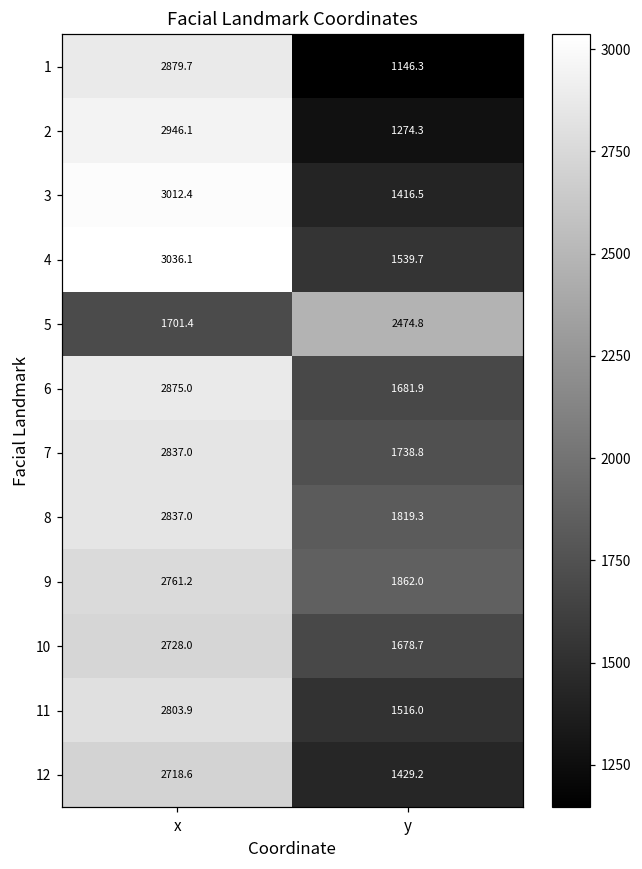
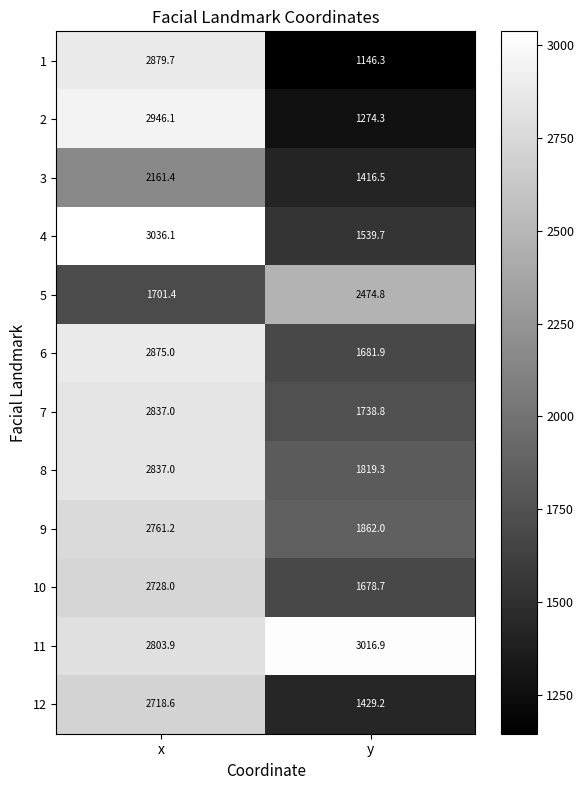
  {
    "1": {
      "x": 2879.7,
      "y": 1146.3
    },
    "2": {
      "x": 2946.1,
      "y": 1274.3
    },
    "3": {
-     "x": 3012.4,
+     "x": 2161.4,
      "y": 1416.5
    },
    "4": {
      "x": 3036.1,
      "y": 1539.7
    },
    "5": {
      "x": 1701.4,
      "y": 2474.8
    },
    "6": {
      "x": 2875.0,
      "y": 1681.9
    },
    "7": {
      "x": 2837.0,
      "y": 1738.8
    },
    "8": {
      "x": 2837.0,
      "y": 1819.3
    },
    "9": {
      "x": 2761.2,
      "y": 1862.0
    },
    "10": {
      "x": 2728.0,
      "y": 1678.7
    },
    "11": {
      "x": 2803.9,
-     "y": 1516.0
+     "y": 3016.9
    },
    "12": {
      "x": 2718.6,
      "y": 1429.2
    }
  }
